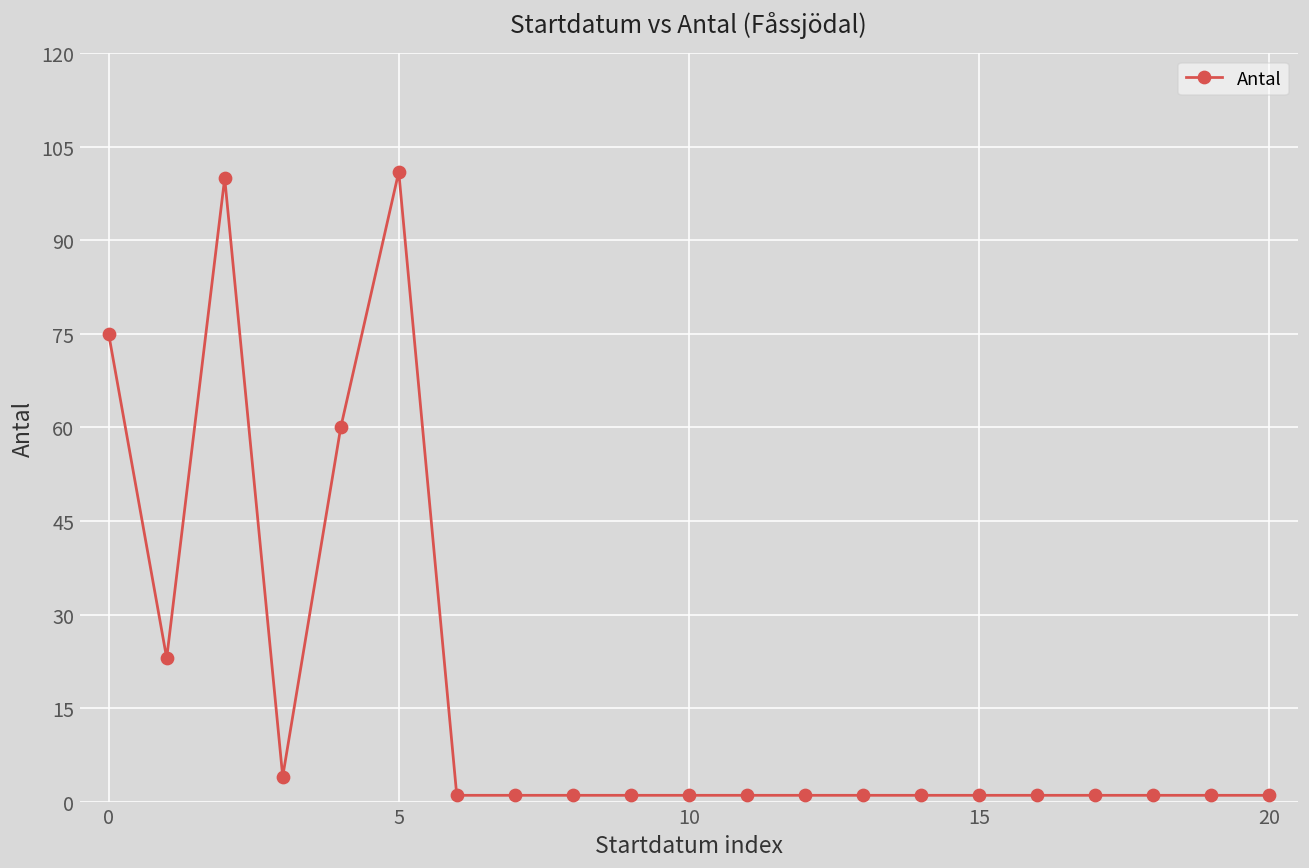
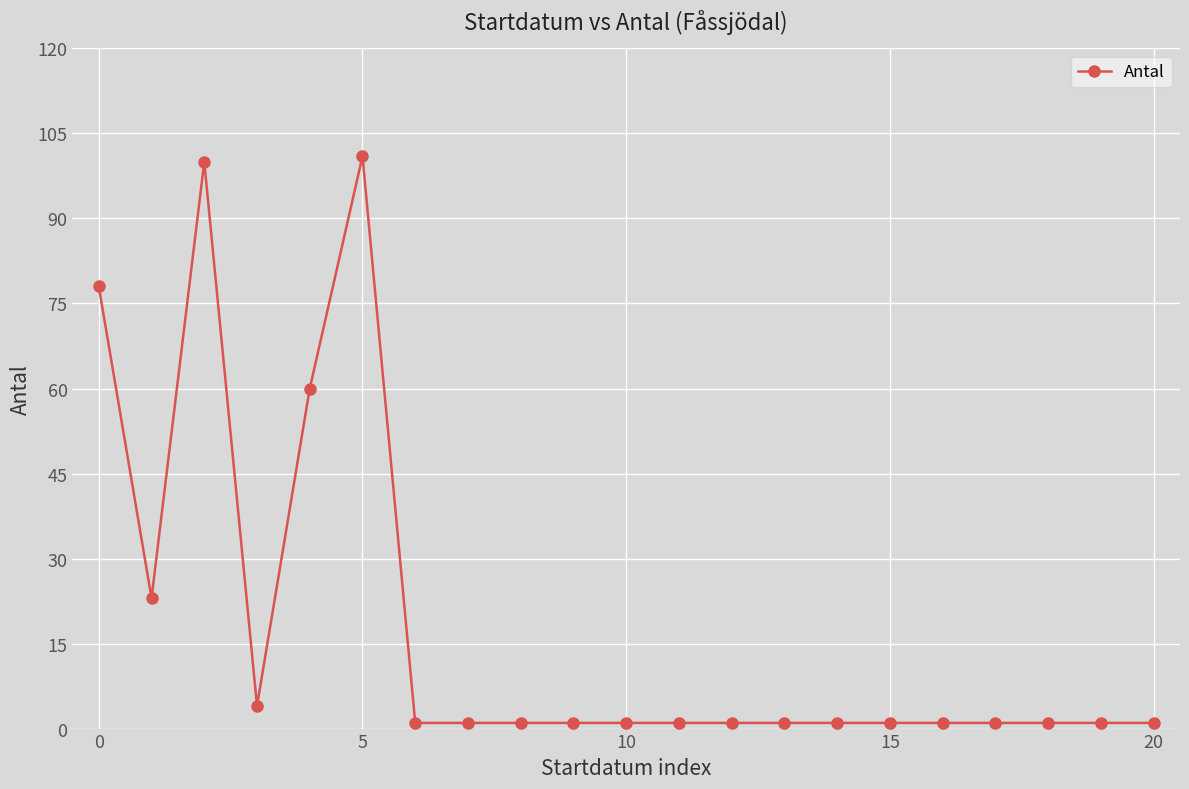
  {
-   "0": 75,
+   "0": 78,
    "5": 101,
    "10": 1,
    "15": 1,
    "20": 1
  }
